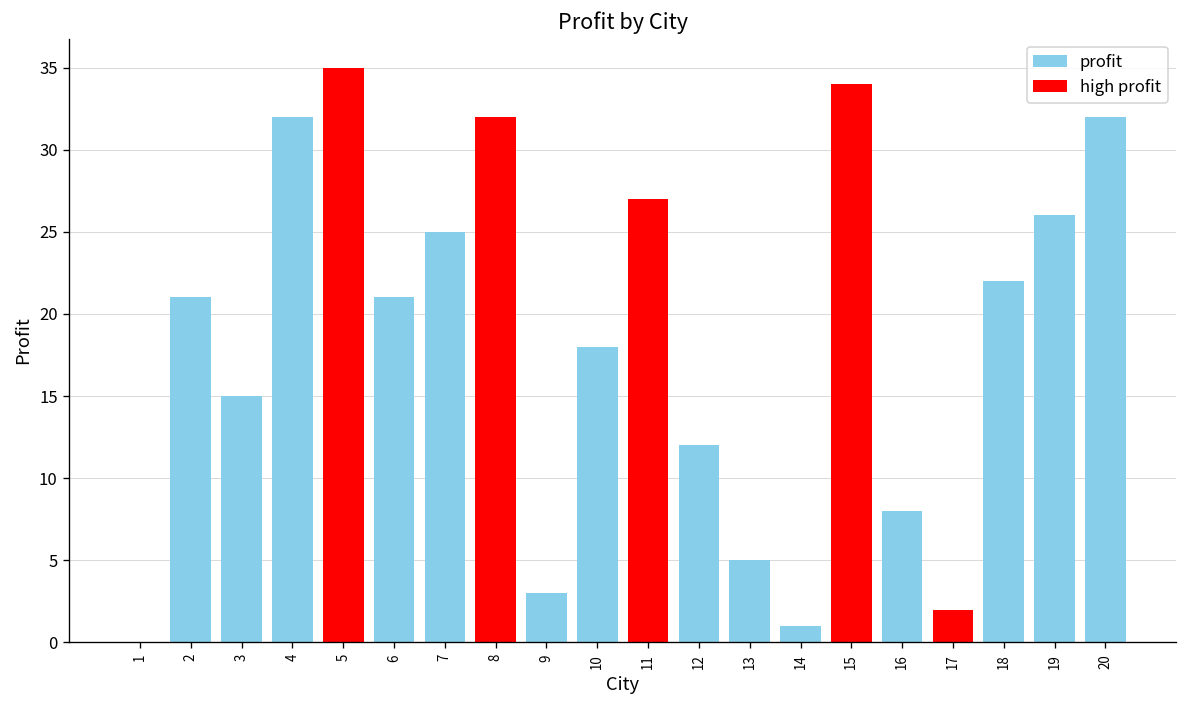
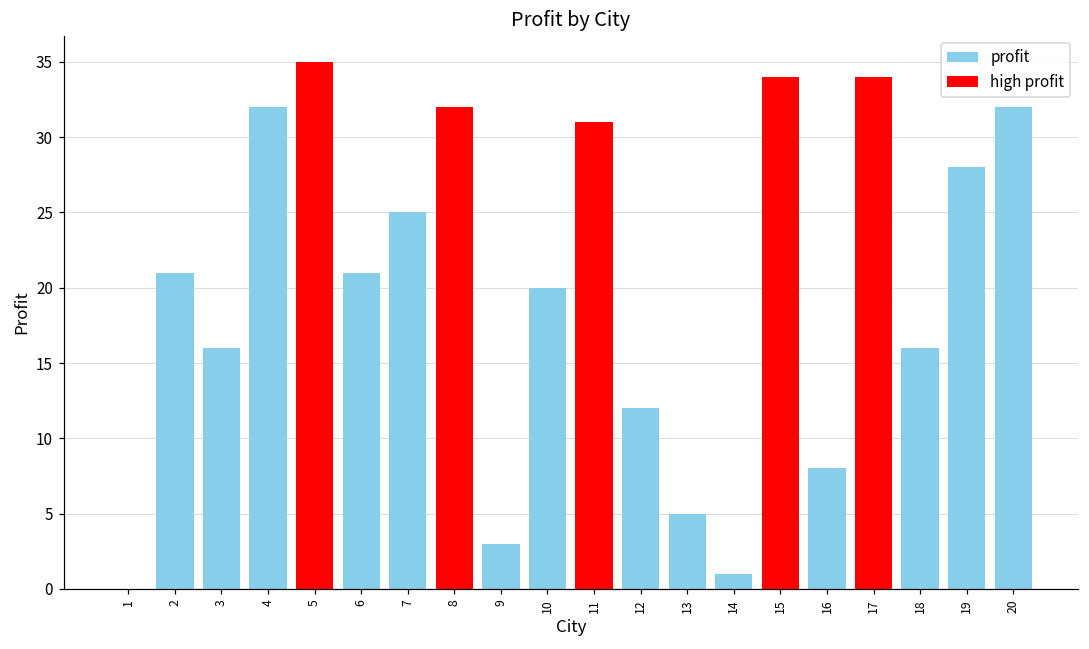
  {
    "1": 0,
    "2": 21,
-   "3": 15,
+   "3": 16,
    "4": 32,
    "5": 35,
    "6": 21,
    "7": 25,
    "8": 32,
    "9": 3,
-   "10": 18,
-   "11": 27,
+   "10": 20,
+   "11": 31,
    "12": 12,
    "13": 5,
    "14": 1,
    "15": 34,
    "16": 8,
-   "17": 2,
-   "18": 22,
-   "19": 26,
+   "17": 34,
+   "18": 16,
+   "19": 28,
    "20": 32
  }
